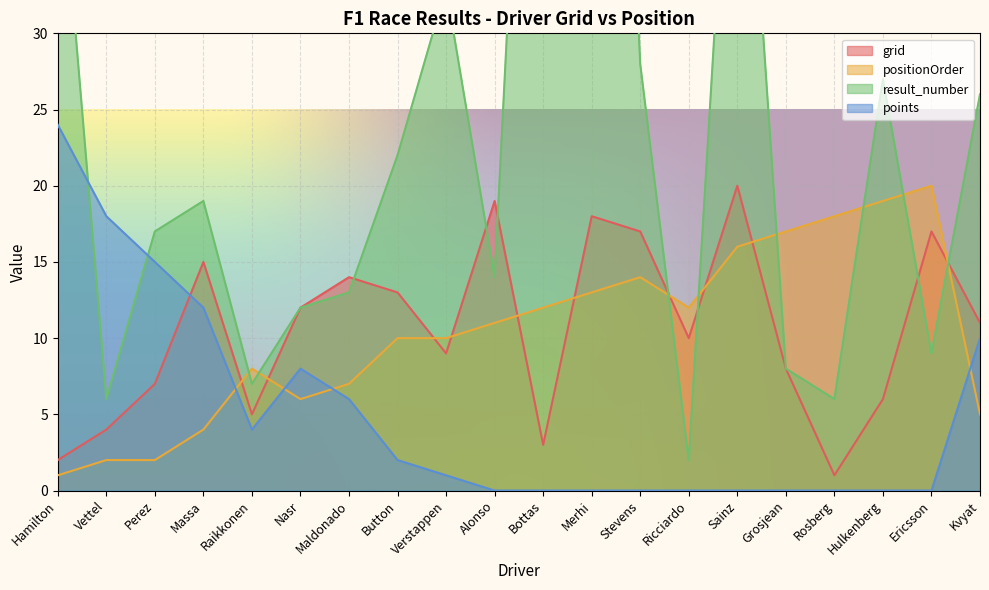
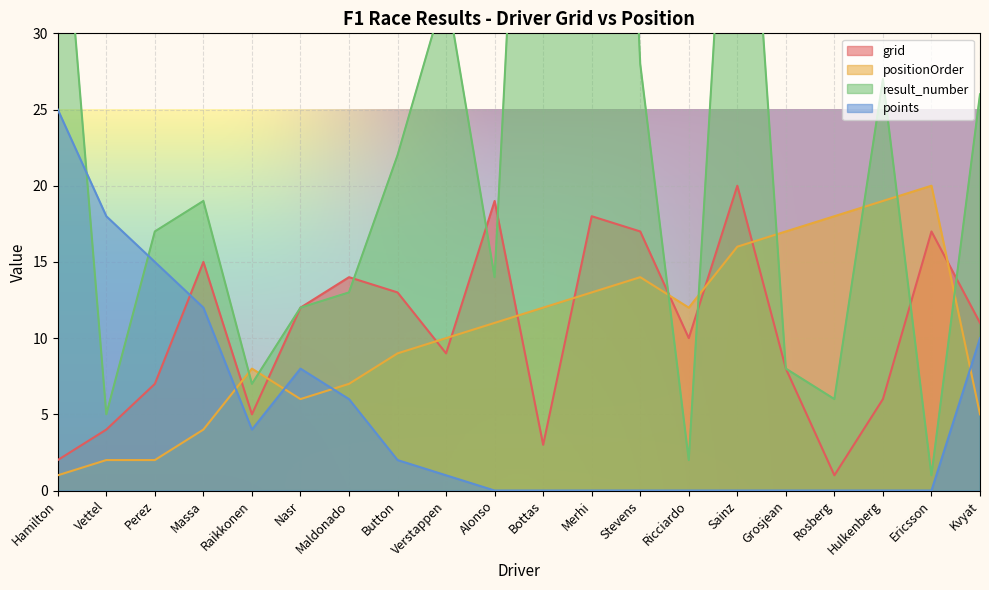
  {
    "grid": {
      "Hamilton": 2,
      "Vettel": 4,
      "Perez": 7,
      "Massa": 15,
      "Raikkonen": 5,
      "Maldonado": 14,
      "Button": 13,
      "Verstappen": 9,
      "Alonso": 19,
      "Bottas": 3,
      "Merhi": 18,
      "Stevens": 17,
      "Ricciardo": 10,
      "Sainz": 20,
      "Rosberg": 1,
      "Hulkenberg": 6,
      "Ericsson": 17,
      "Kvyat": 11
    },
    "positionOrder": {
      "Hamilton": 1,
      "Vettel": 2,
      "Perez": 2,
      "Massa": 4,
      "Raikkonen": 8,
      "Nasr": 6,
      "Maldonado": 7,
-     "Button": 10,
+     "Button": 9,
      "Verstappen": 10,
      "Alonso": 11,
      "Bottas": 12,
      "Merhi": 13,
      "Stevens": 14,
      "Ricciardo": 12,
      "Sainz": 16,
      "Grosjean": 17,
      "Rosberg": 18,
      "Hulkenberg": 19,
      "Ericsson": 20,
      "Kvyat": 5
    },
    "result_number": {
-     "Vettel": 6,
+     "Vettel": 5,
      "Perez": 17,
      "Massa": 19,
      "Raikkonen": 7,
      "Maldonado": 13,
      "Button": 22,
      "Alonso": 14,
      "Stevens": 28,
      "Ricciardo": 2,
      "Rosberg": 6,
-     "Ericsson": 9,
+     "Ericsson": 1,
      "Kvyat": 26
    },
    "points": {
-     "Hamilton": 24,
+     "Hamilton": 25,
      "Vettel": 18,
      "Perez": 15,
      "Massa": 12,
      "Raikkonen": 4,
      "Nasr": 8,
      "Maldonado": 6,
      "Button": 2,
      "Verstappen": 1,
      "Alonso": 0,
      "Bottas": 0,
      "Merhi": 0,
      "Stevens": 0,
      "Ricciardo": 0,
      "Sainz": 0,
      "Grosjean": 0,
      "Rosberg": 0,
      "Hulkenberg": 0,
      "Ericsson": 0,
      "Kvyat": 10
    }
  }
